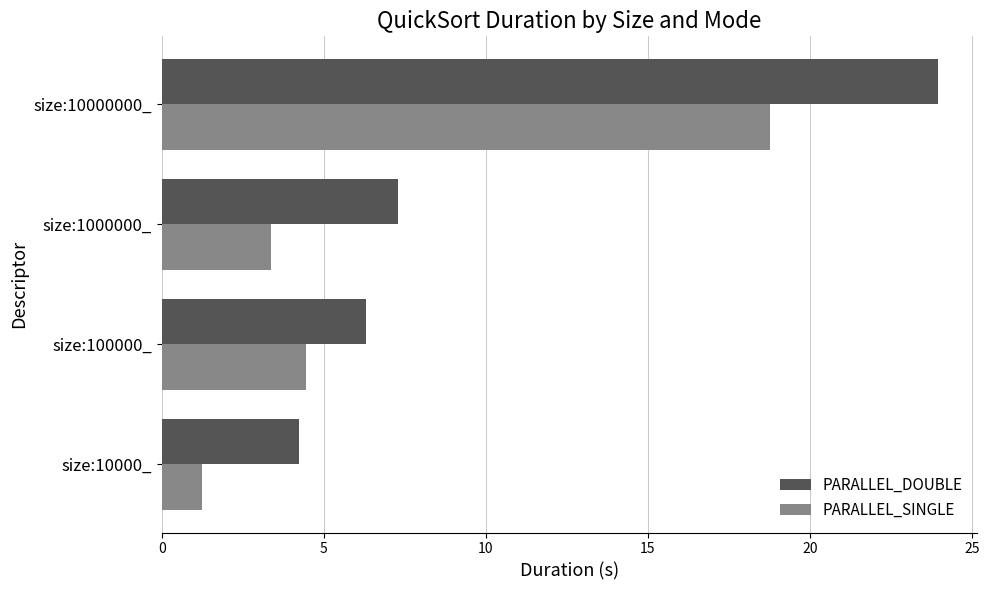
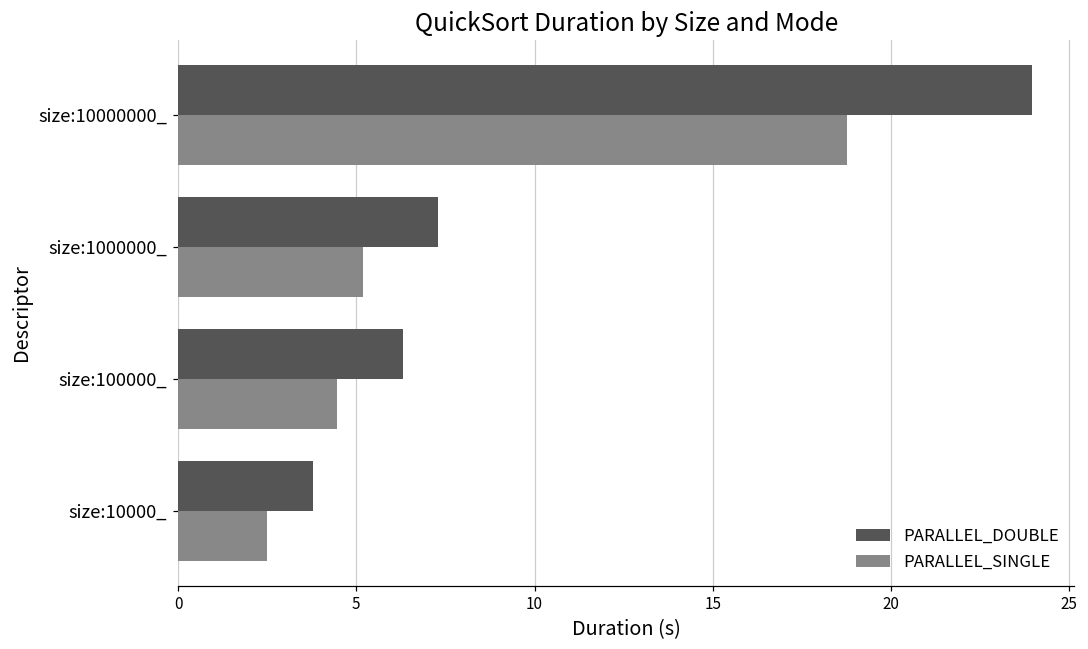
  {
    "PARALLEL_DOUBLE": {
      "size:10000000_": 23.9,
      "size:1000000_": 7.3,
      "size:100000_": 6.3,
-     "size:10000_": 4.2
+     "size:10000_": 3.8
    },
    "PARALLEL_SINGLE": {
      "size:10000000_": 18.8,
-     "size:1000000_": 3.4,
+     "size:1000000_": 5.2,
      "size:100000_": 4.4,
-     "size:10000_": 1.3
+     "size:10000_": 2.5
    }
  }
